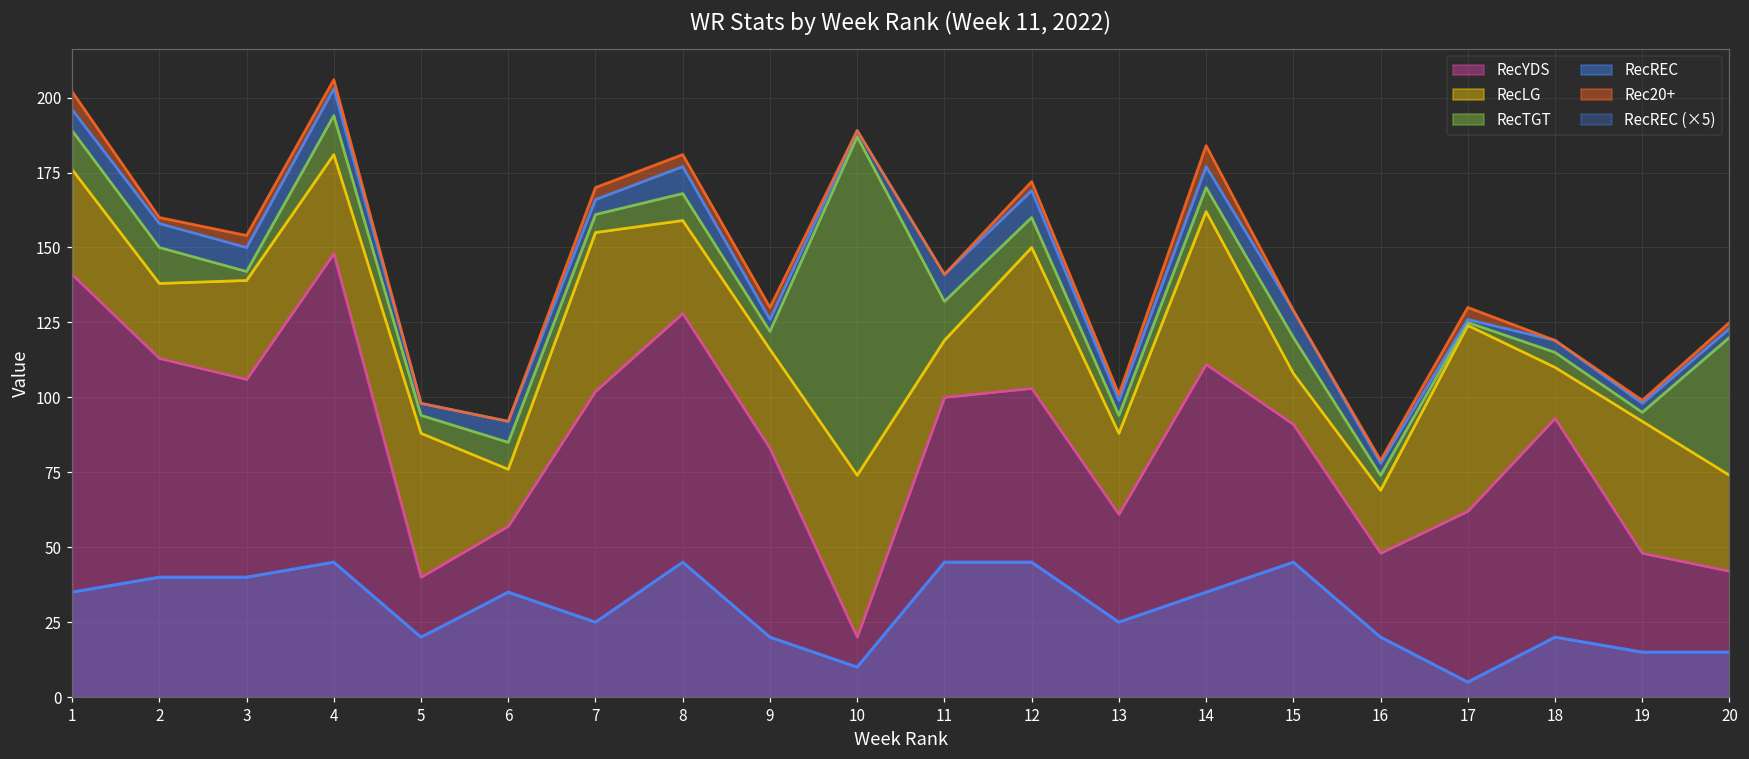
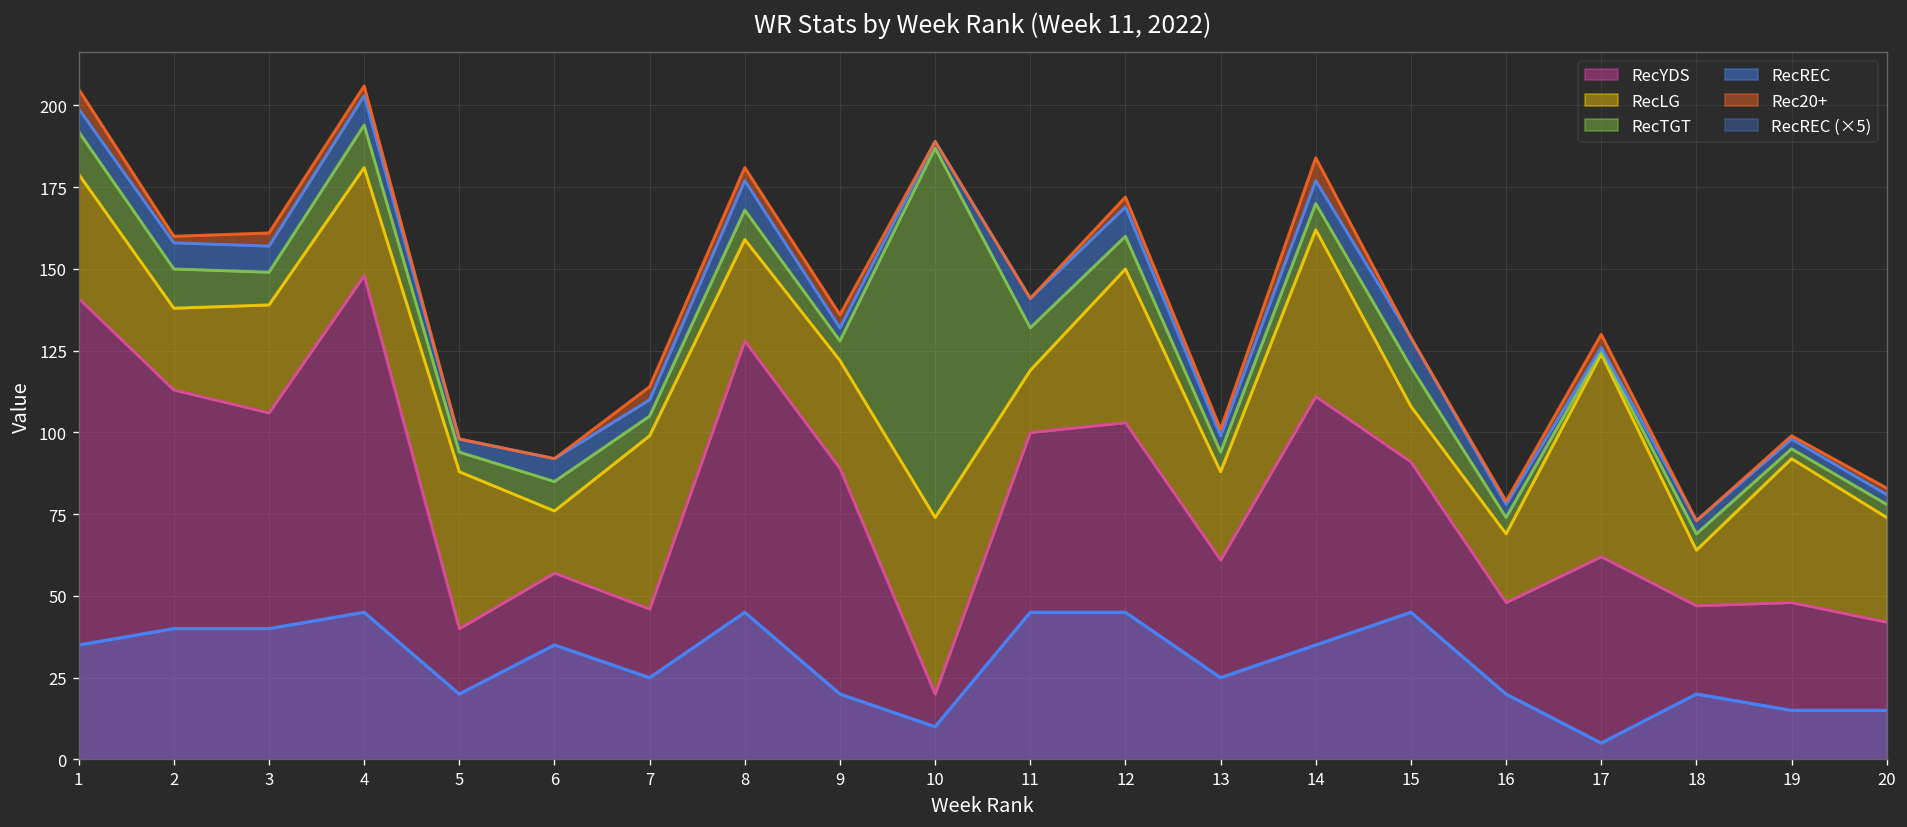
  {
    "RecYDS": {
      "1": 141,
      "2": 113,
      "3": 106,
      "4": 148,
      "5": 40,
      "6": 57,
-     "7": 102,
+     "7": 46,
      "8": 128,
-     "9": 83,
+     "9": 89,
      "10": 20,
      "11": 100,
      "12": 103,
      "13": 61,
      "14": 111,
      "15": 91,
      "16": 48,
      "17": 62,
-     "18": 93,
+     "18": 47,
      "19": 48,
      "20": 42
    },
    "RecLG": {
-     "1": 35,
+     "1": 38,
      "2": 25,
      "3": 33,
      "4": 33,
      "5": 48,
      "6": 19,
      "7": 53,
      "8": 31,
      "9": 33,
      "10": 54,
      "11": 19,
      "12": 47,
      "13": 27,
      "14": 51,
      "15": 17,
      "16": 21,
      "17": 62,
      "18": 17,
      "19": 44,
      "20": 32
    },
    "RecTGT": {
      "1": 13,
      "2": 12,
-     "3": 3,
+     "3": 10,
      "4": 13,
      "5": 6,
      "6": 9,
      "7": 6,
      "8": 9,
      "9": 6,
      "10": 113,
      "11": 13,
      "12": 10,
      "13": 6,
      "14": 8,
      "15": 12,
      "16": 5,
      "17": 1,
      "18": 5,
      "19": 3,
-     "20": 46
+     "20": 4
    },
    "Rec20+": {
      "1": 6,
      "2": 2,
      "3": 4,
      "4": 3,
      "7": 4,
      "8": 4,
      "9": 4,
      "12": 3,
      "13": 2,
      "14": 7,
      "16": 1,
      "17": 4,
      "19": 1,
      "20": 2
    }
  }
